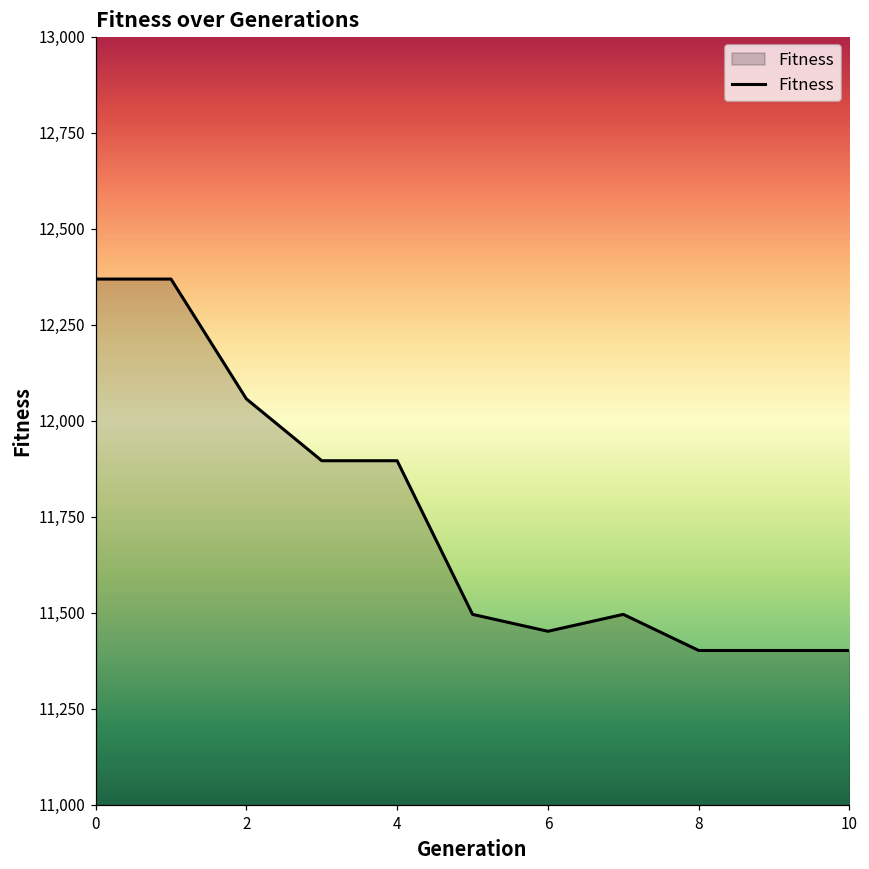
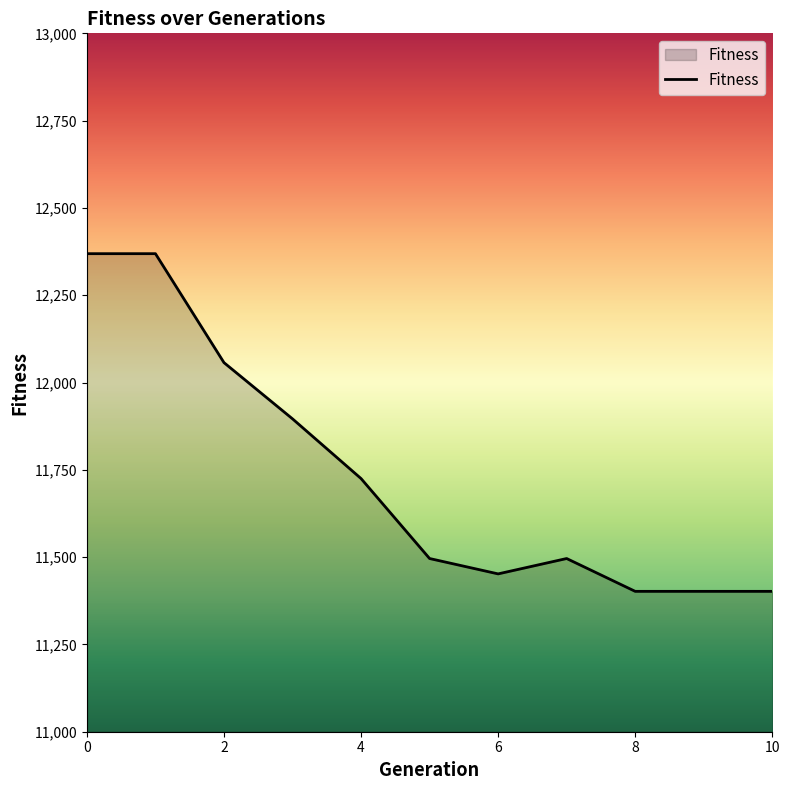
  {
    "0": "12,370",
    "2": "12,060",
-   "4": "11,900",
+   "4": "11,730",
    "6": "11,450",
    "8": "11,400",
    "10": "11,400"
  }
